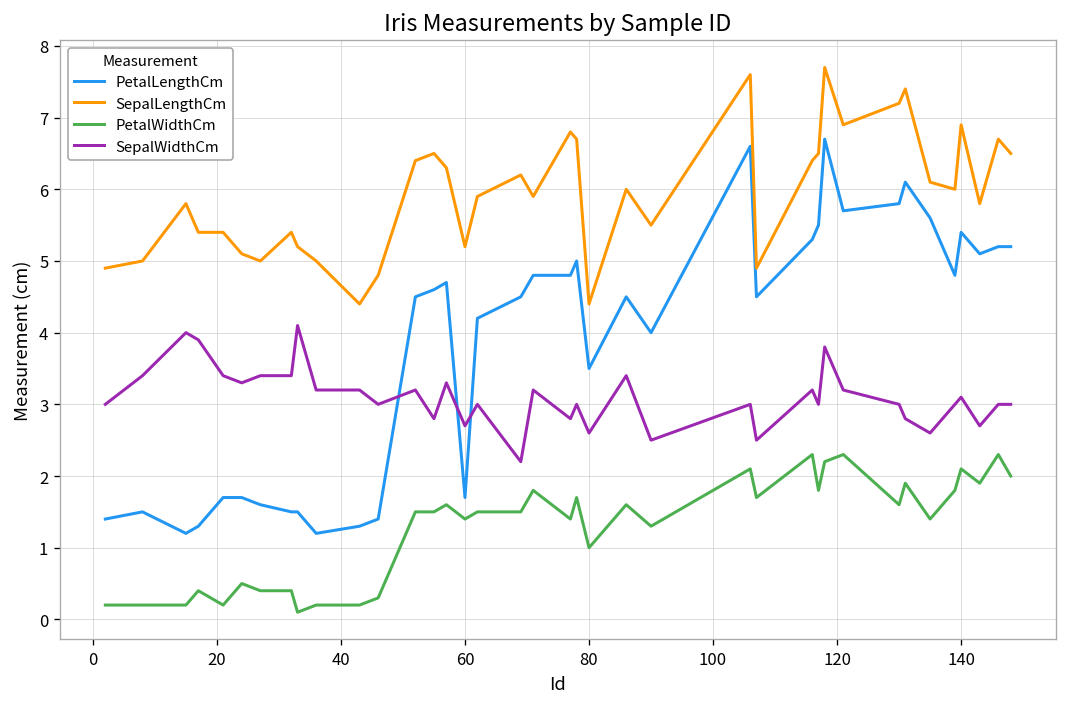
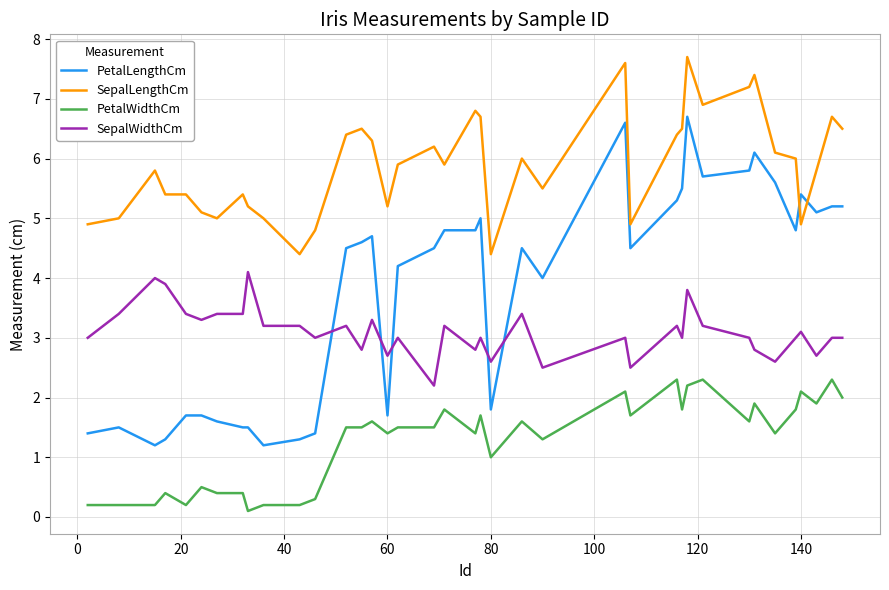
  {
    "PetalLengthCm": {
      "60": 1.7,
-     "80": 3.5,
+     "80": 1.8,
      "140": 5.4
    },
    "SepalLengthCm": {
      "60": 5.2,
      "80": 4.4,
-     "140": 6.9
+     "140": 4.9
    },
    "PetalWidthCm": {
      "60": 1.4,
      "80": 1.0,
      "140": 2.1
    },
    "SepalWidthCm": {
      "60": 2.7,
      "80": 2.6,
      "140": 3.1
    }
  }
